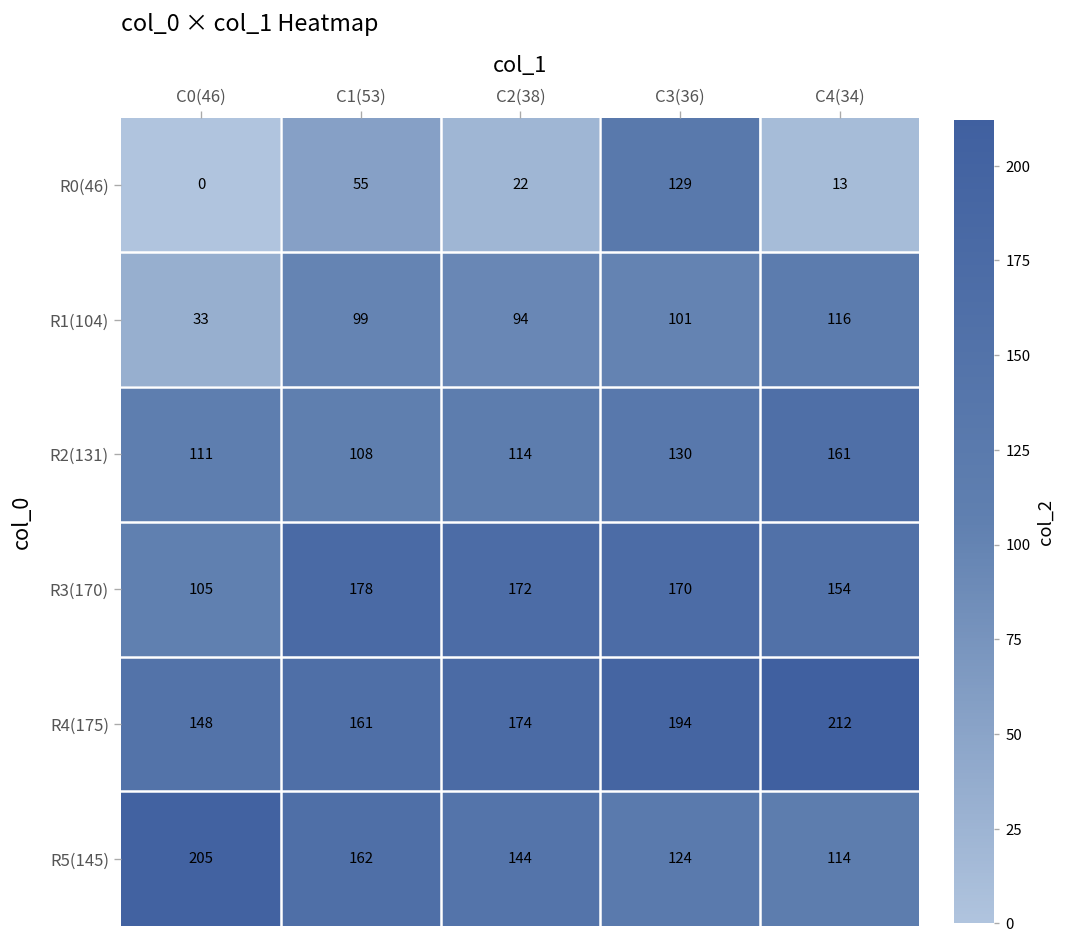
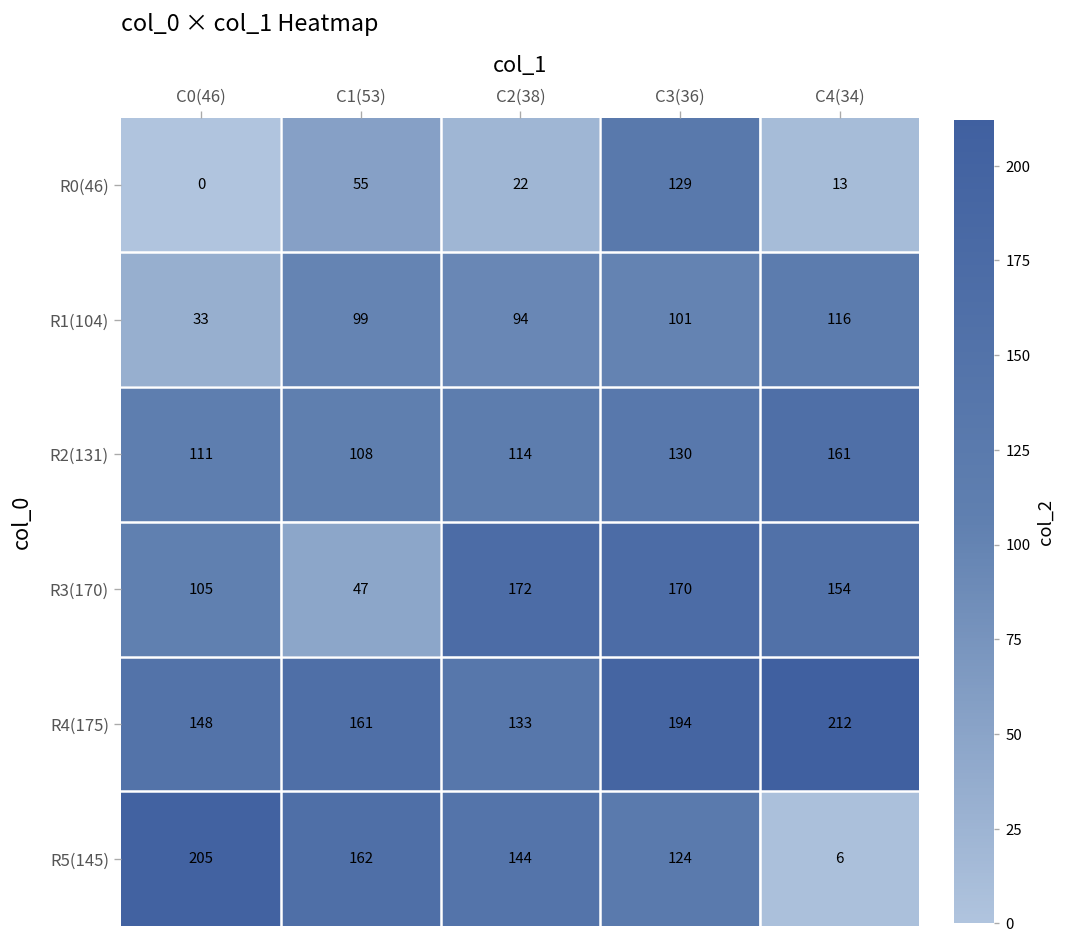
  {
    "R0(46)": {
      "C0(46)": 0,
      "C1(53)": 55,
      "C2(38)": 22,
      "C3(36)": 129,
      "C4(34)": 13
    },
    "R1(104)": {
      "C0(46)": 33,
      "C1(53)": 99,
      "C2(38)": 94,
      "C3(36)": 101,
      "C4(34)": 116
    },
    "R2(131)": {
      "C0(46)": 111,
      "C1(53)": 108,
      "C2(38)": 114,
      "C3(36)": 130,
      "C4(34)": 161
    },
    "R3(170)": {
      "C0(46)": 105,
-     "C1(53)": 178,
+     "C1(53)": 47,
      "C2(38)": 172,
      "C3(36)": 170,
      "C4(34)": 154
    },
    "R4(175)": {
      "C0(46)": 148,
      "C1(53)": 161,
-     "C2(38)": 174,
+     "C2(38)": 133,
      "C3(36)": 194,
      "C4(34)": 212
    },
    "R5(145)": {
      "C0(46)": 205,
      "C1(53)": 162,
      "C2(38)": 144,
      "C3(36)": 124,
-     "C4(34)": 114
+     "C4(34)": 6
    }
  }
